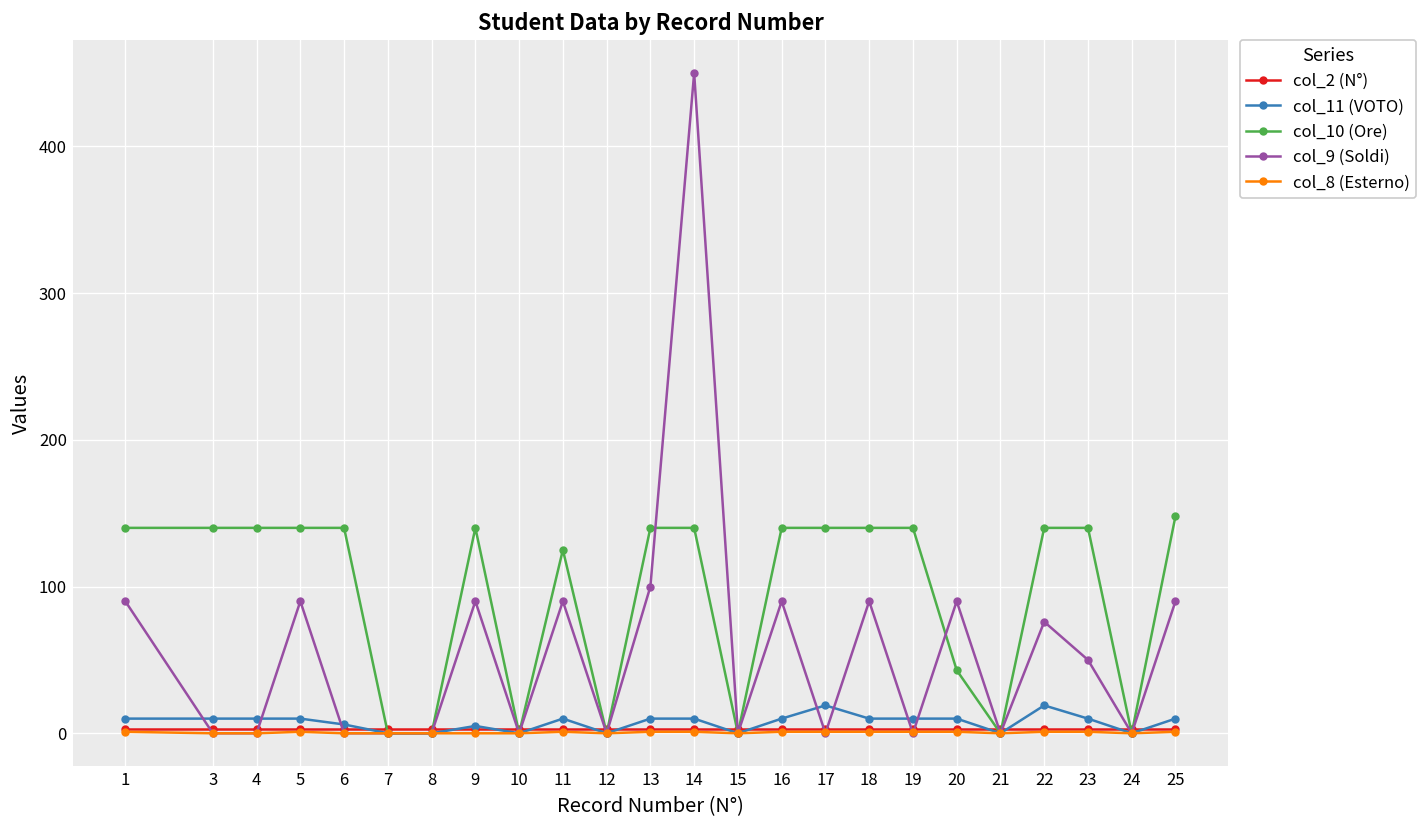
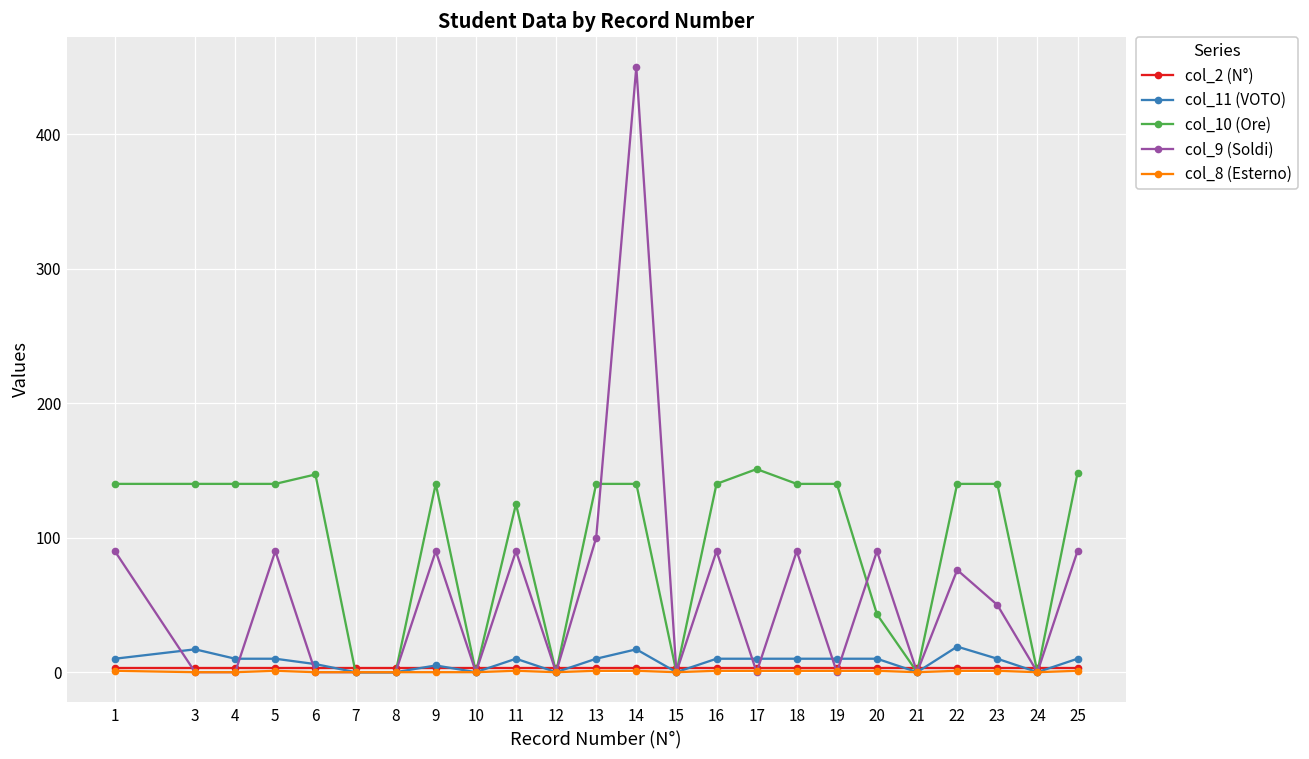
  {
    "col_2 (N°)": {
      "3": 3,
      "4": 3,
      "6": 3,
      "7": 3,
      "8": 3,
      "10": 3,
      "12": 3,
      "15": 3,
      "21": 3,
      "24": 3
    },
    "col_11 (VOTO)": {
      "1": 10,
-     "3": 10,
+     "3": 17,
      "4": 10,
      "5": 10,
      "6": 6,
      "11": 10,
      "13": 10,
-     "14": 10,
+     "14": 17,
      "16": 10,
-     "17": 19,
+     "17": 10,
      "18": 10,
      "19": 10,
      "20": 10,
      "22": 19,
      "23": 10,
      "25": 10
    },
    "col_10 (Ore)": {
      "1": 140,
      "3": 140,
      "4": 140,
      "5": 140,
-     "6": 140,
+     "6": 147,
      "9": 140,
      "11": 125,
      "13": 140,
      "14": 140,
      "16": 140,
-     "17": 140,
+     "17": 151,
      "18": 140,
      "19": 140,
      "20": 43,
      "22": 140,
      "23": 140,
      "25": 148
    },
    "col_9 (Soldi)": {
      "1": 90,
      "5": 90,
      "9": 90,
      "11": 90,
      "13": 100,
      "14": 450,
      "16": 90,
      "18": 90,
      "20": 90,
      "22": 76,
      "23": 50,
      "25": 90
    },
    "col_8 (Esterno)": {
      "9": 0
    }
  }
